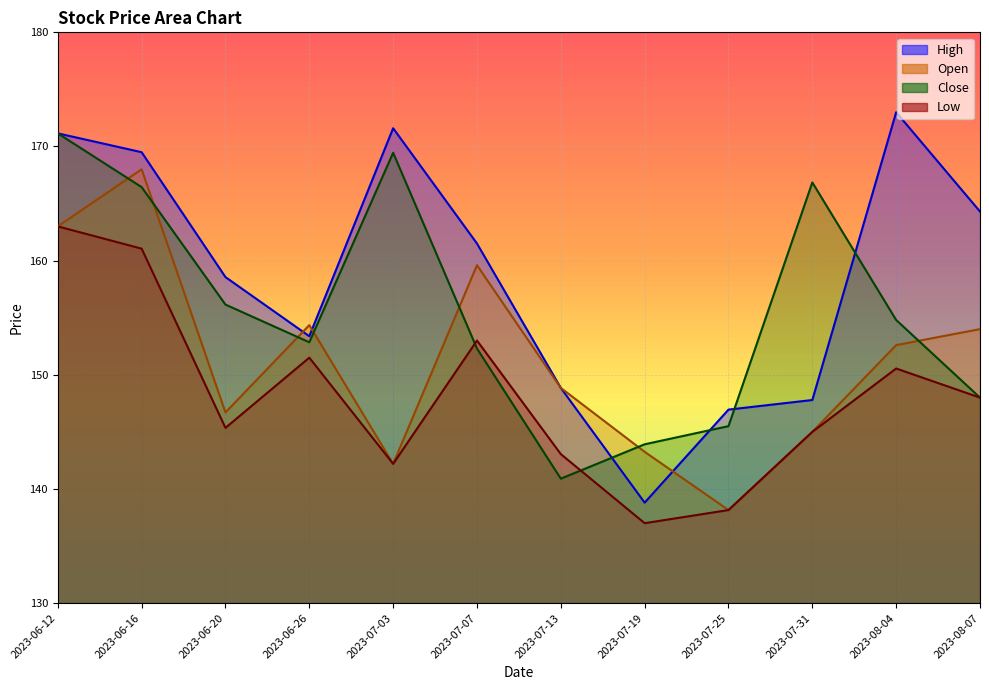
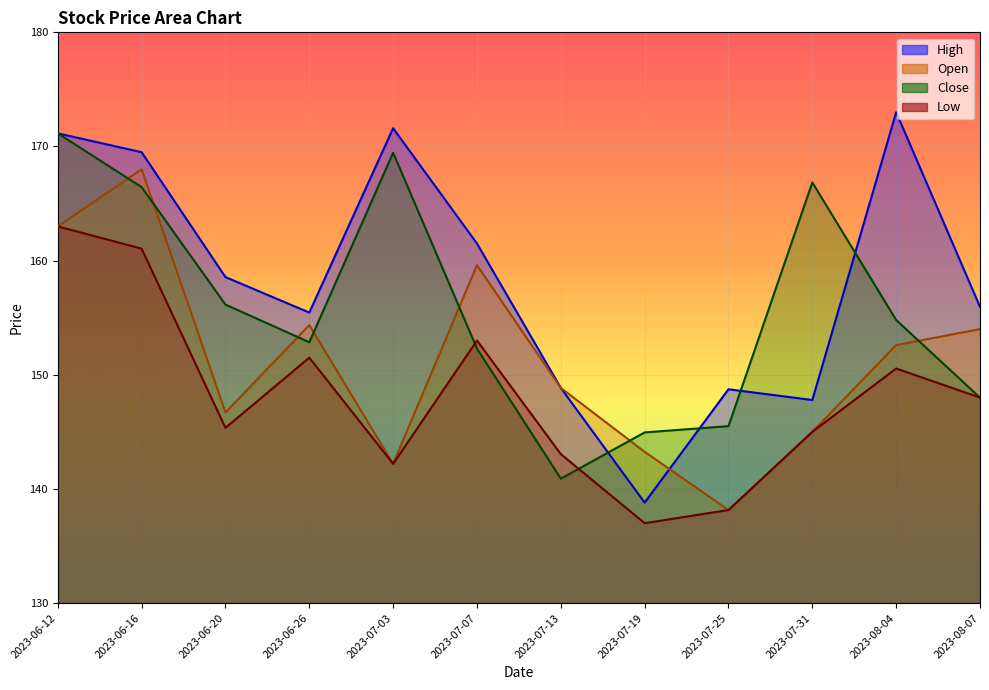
  {
    "High": {
      "2023-06-16": 169.5,
      "2023-06-20": 158.6,
-     "2023-06-26": 153.4,
+     "2023-06-26": 155.5,
      "2023-07-03": 171.6,
      "2023-07-07": 161.5,
      "2023-07-19": 138.8,
-     "2023-07-25": 147.0,
+     "2023-07-25": 148.7,
      "2023-07-31": 147.8,
      "2023-08-04": 173.0,
-     "2023-08-07": 164.3
+     "2023-08-07": 156.0
    },
    "Close": {
      "2023-06-16": 166.4,
      "2023-06-20": 156.2,
      "2023-06-26": 152.9,
      "2023-07-03": 169.5,
      "2023-07-07": 152.3,
      "2023-07-13": 140.9,
-     "2023-07-19": 143.9,
+     "2023-07-19": 145.0,
      "2023-07-25": 145.5,
      "2023-07-31": 166.9,
      "2023-08-04": 154.8
    }
  }
